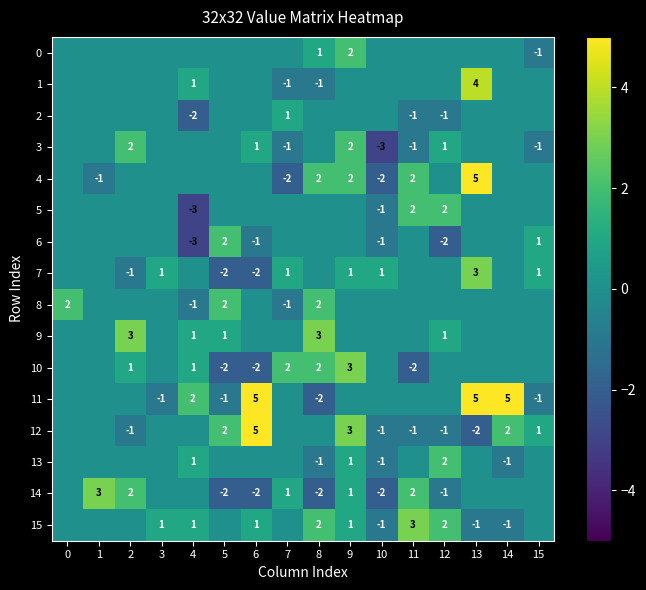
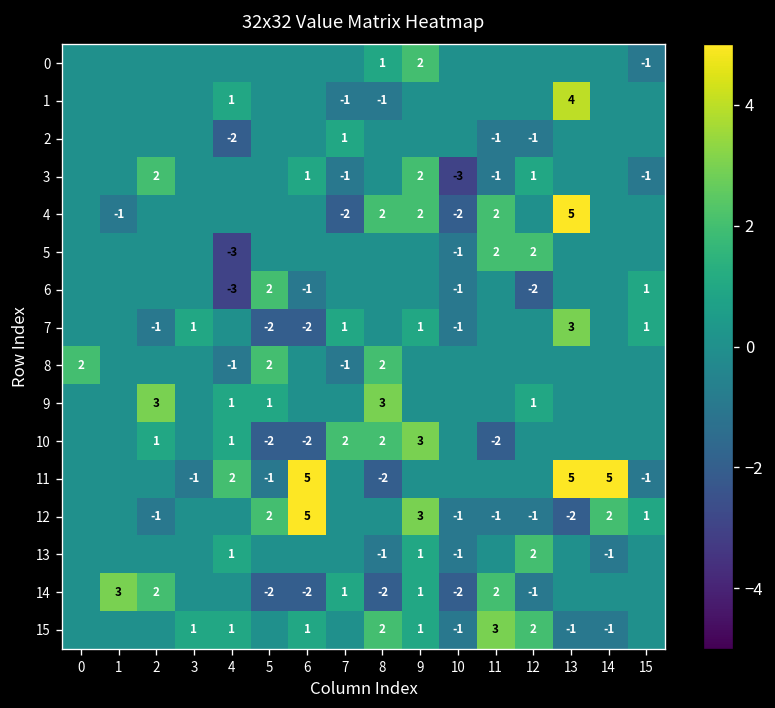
  {
    "0": {
      "8": 1,
      "9": 2,
      "15": -1
    },
    "1": {
      "4": 1,
      "7": -1,
      "8": -1,
      "13": 4
    },
    "2": {
      "4": -2,
      "7": 1,
      "11": -1,
      "12": -1
    },
    "3": {
      "2": 2,
      "6": 1,
      "7": -1,
      "9": 2,
      "10": -3,
      "11": -1,
      "12": 1,
      "15": -1
    },
    "4": {
      "1": -1,
      "7": -2,
      "8": 2,
      "9": 2,
      "10": -2,
      "11": 2,
      "13": 5
    },
    "5": {
      "4": -3,
      "10": -1,
      "11": 2,
      "12": 2
    },
    "6": {
      "4": -3,
      "5": 2,
      "6": -1,
      "10": -1,
      "12": -2,
      "15": 1
    },
    "7": {
      "2": -1,
      "3": 1,
      "5": -2,
      "6": -2,
      "7": 1,
      "9": 1,
-     "10": 1,
+     "10": -1,
      "13": 3,
      "15": 1
    },
    "8": {
      "0": 2,
      "4": -1,
      "5": 2,
      "7": -1,
      "8": 2
    },
    "9": {
      "2": 3,
      "4": 1,
      "5": 1,
      "8": 3,
      "12": 1
    },
    "10": {
      "2": 1,
      "4": 1,
      "5": -2,
      "6": -2,
      "7": 2,
      "8": 2,
      "9": 3,
      "11": -2
    },
    "11": {
      "3": -1,
      "4": 2,
      "5": -1,
      "6": 5,
      "8": -2,
      "13": 5,
      "14": 5,
      "15": -1
    },
    "12": {
      "2": -1,
      "5": 2,
      "6": 5,
      "9": 3,
      "10": -1,
      "11": -1,
      "12": -1,
      "13": -2,
      "14": 2,
      "15": 1
    },
    "13": {
      "4": 1,
      "8": -1,
      "9": 1,
      "10": -1,
      "12": 2,
      "14": -1
    },
    "14": {
      "1": 3,
      "2": 2,
      "5": -2,
      "6": -2,
      "7": 1,
      "8": -2,
      "9": 1,
      "10": -2,
      "11": 2,
      "12": -1
    },
    "15": {
      "3": 1,
      "4": 1,
      "6": 1,
      "8": 2,
      "9": 1,
      "10": -1,
      "11": 3,
      "12": 2,
      "13": -1,
      "14": -1
    }
  }
